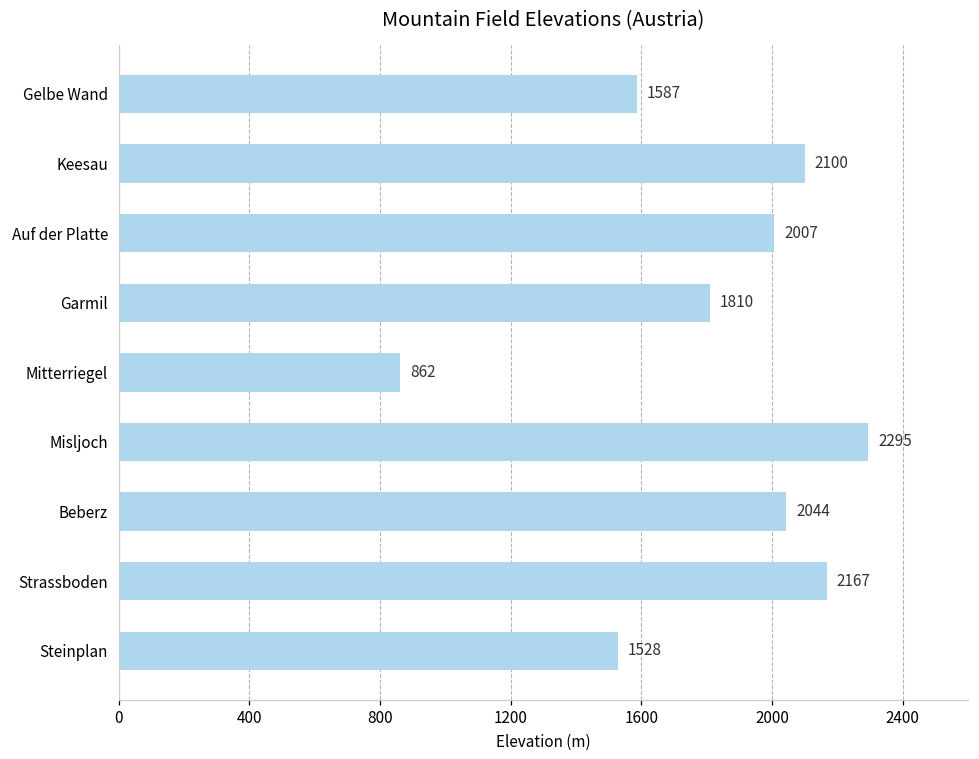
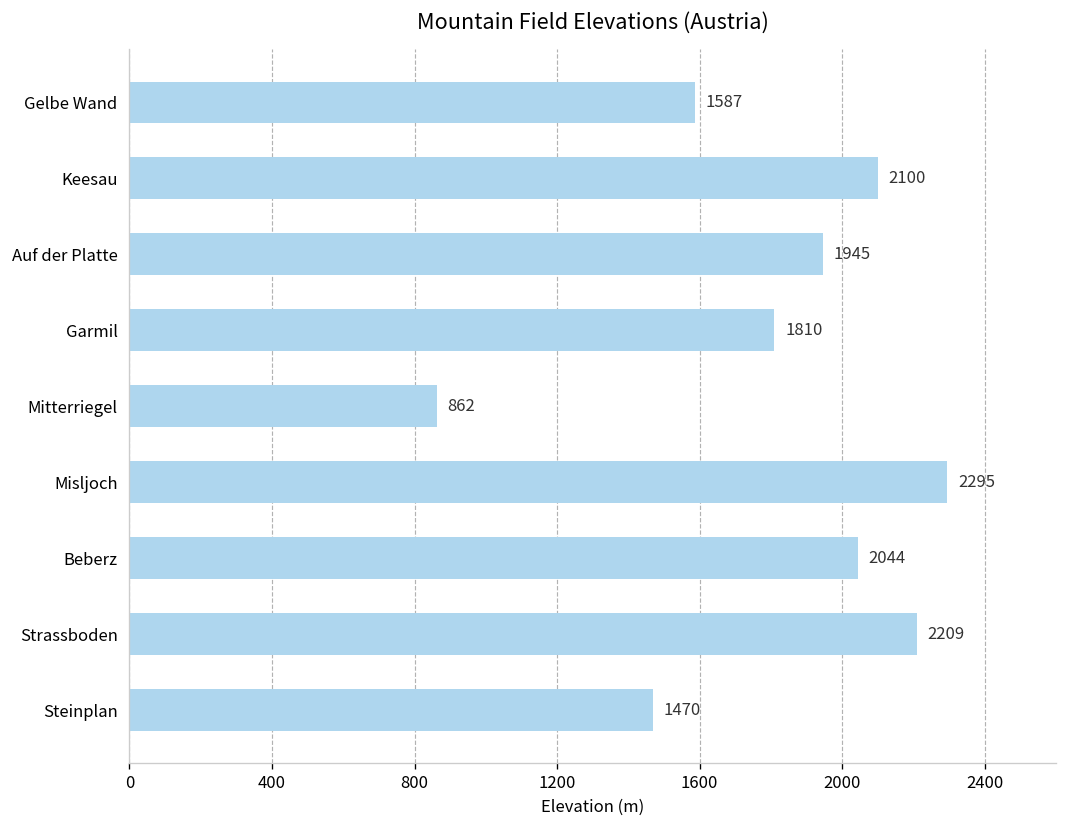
  {
    "Gelbe Wand": 1587,
    "Keesau": 2100,
-   "Auf der Platte": 2007,
+   "Auf der Platte": 1945,
    "Garmil": 1810,
    "Mitterriegel": 862,
    "Misljoch": 2295,
    "Beberz": 2044,
-   "Strassboden": 2167,
-   "Steinplan": 1528
+   "Strassboden": 2209,
+   "Steinplan": 1470
  }
